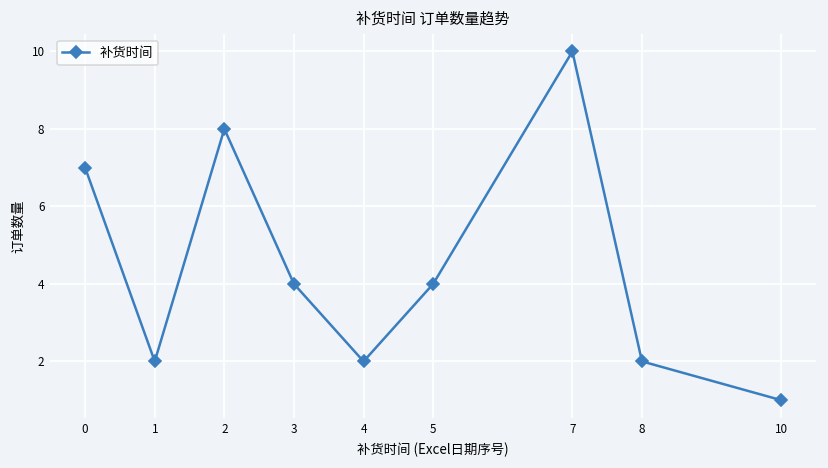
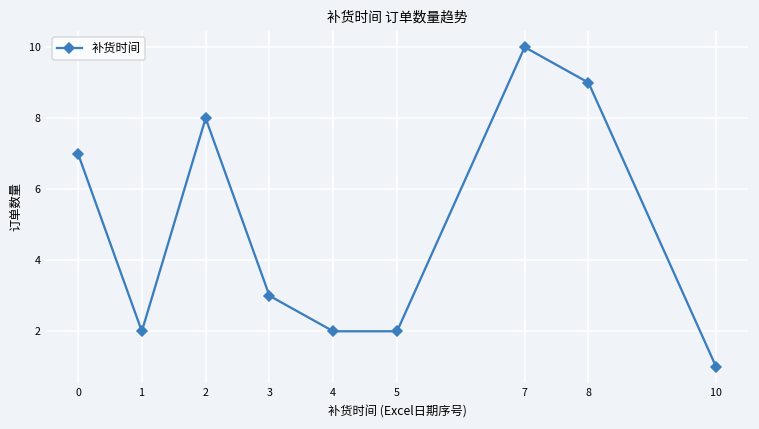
  {
    "0": 7,
    "1": 2,
    "2": 8,
-   "3": 4,
+   "3": 3,
    "4": 2,
-   "5": 4,
+   "5": 2,
    "7": 10,
-   "8": 2,
+   "8": 9,
    "10": 1
  }
